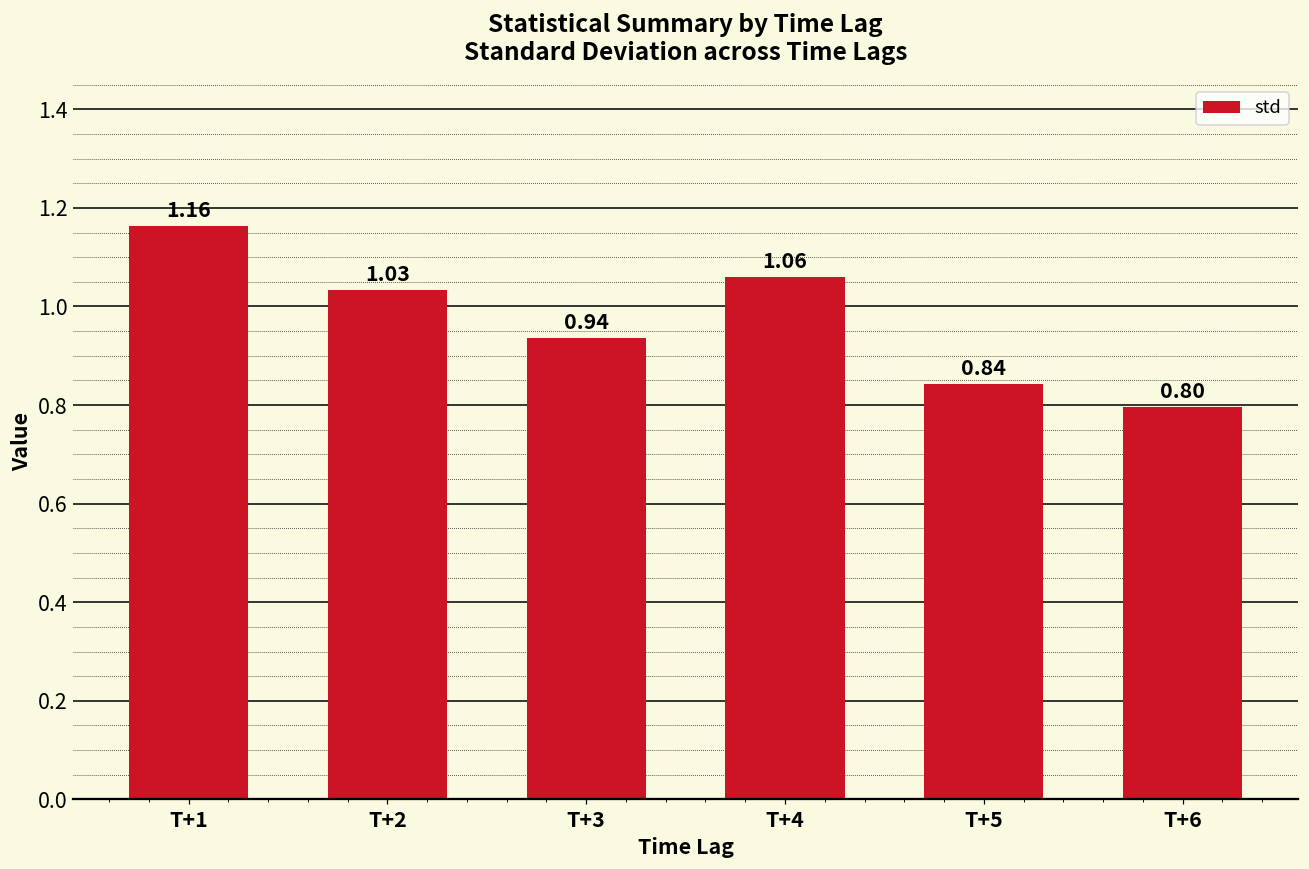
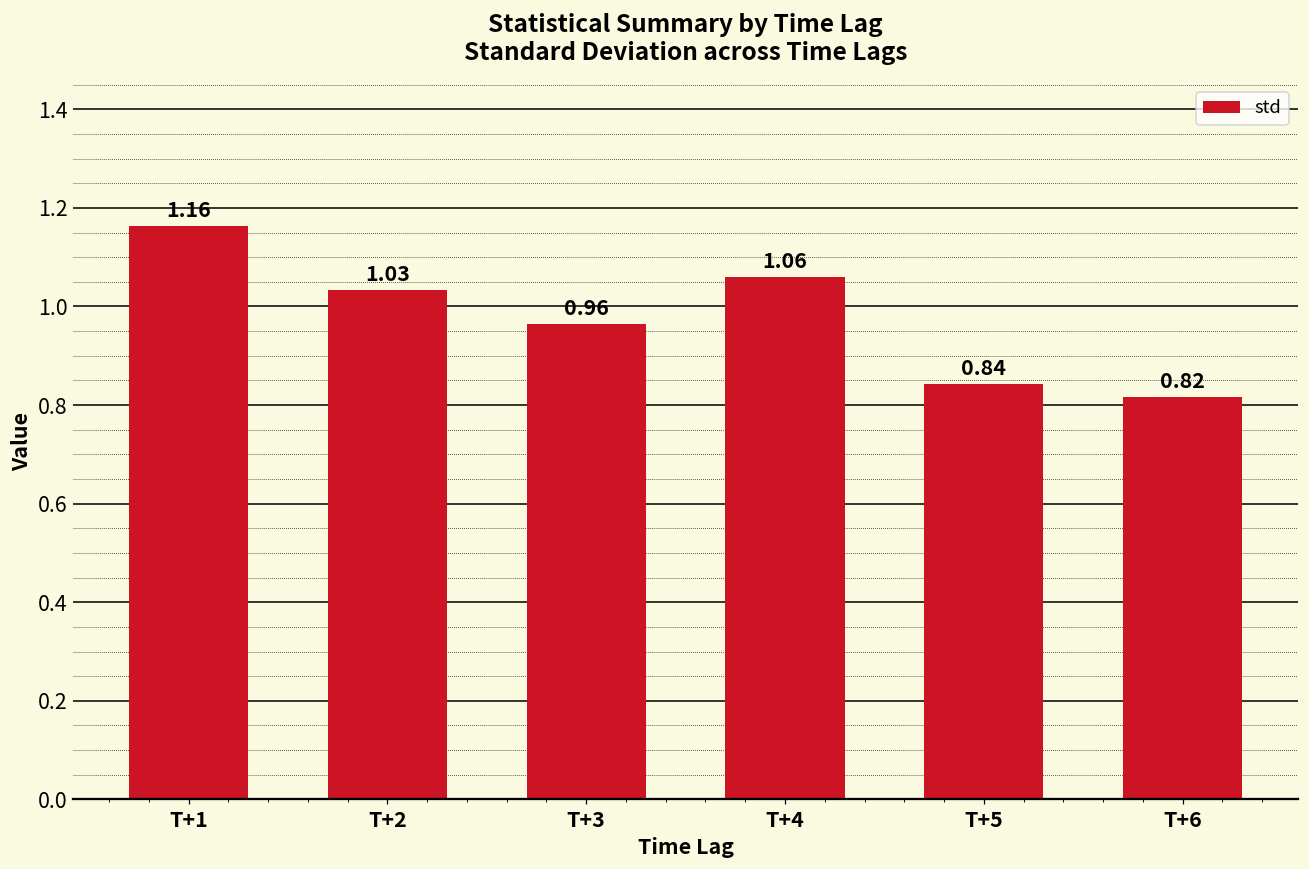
  {
    "T+1": 1.16,
    "T+2": 1.03,
-   "T+3": 0.94,
+   "T+3": 0.96,
    "T+4": 1.06,
    "T+5": 0.84,
-   "T+6": 0.80
+   "T+6": 0.82
  }
